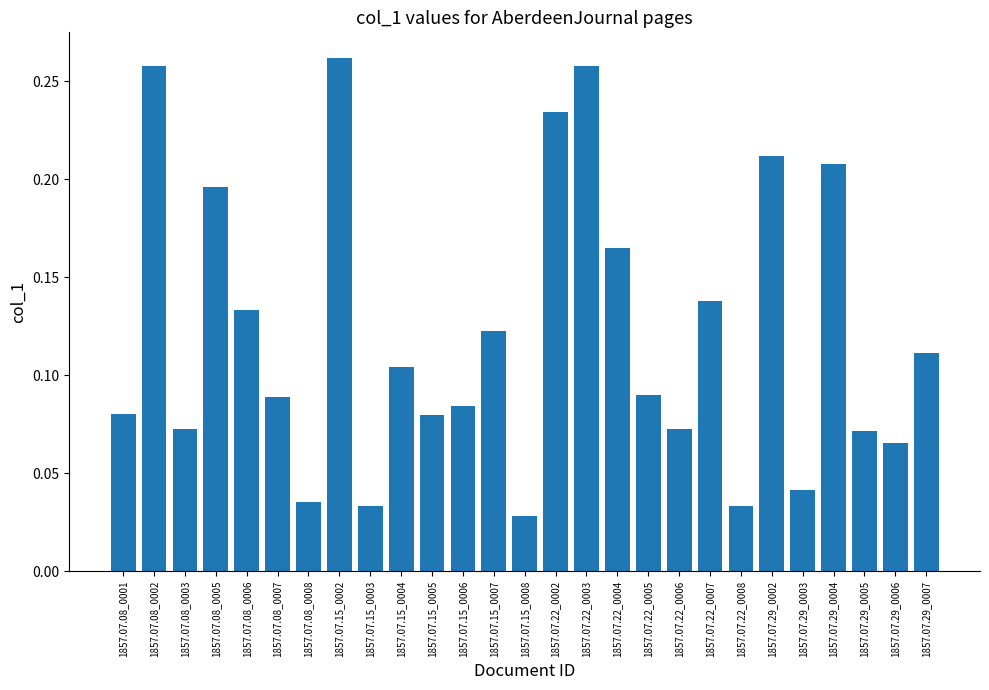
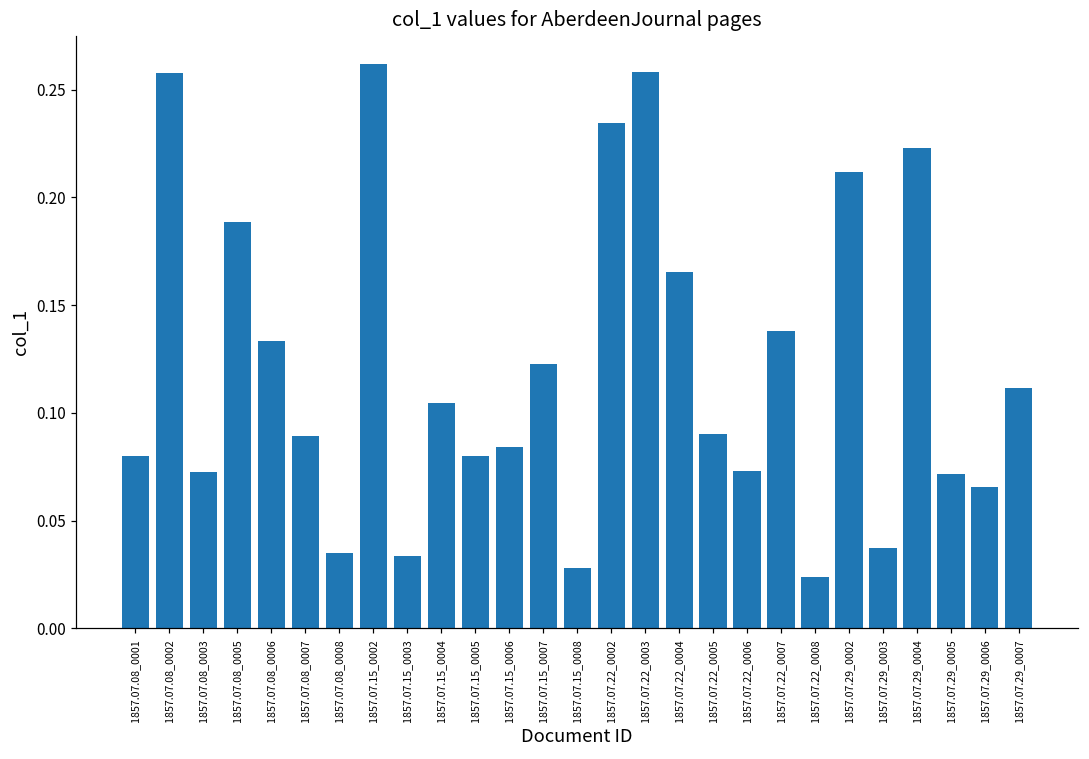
  {
    "1857.07.08_0001": 0.080,
    "1857.07.08_0002": 0.258,
    "1857.07.08_0003": 0.073,
-   "1857.07.08_0005": 0.196,
+   "1857.07.08_0005": 0.189,
    "1857.07.08_0006": 0.133,
    "1857.07.08_0007": 0.089,
    "1857.07.08_0008": 0.035,
    "1857.07.15_0002": 0.262,
    "1857.07.15_0003": 0.034,
    "1857.07.15_0004": 0.104,
    "1857.07.15_0005": 0.080,
    "1857.07.15_0006": 0.084,
    "1857.07.15_0007": 0.123,
    "1857.07.15_0008": 0.028,
    "1857.07.22_0002": 0.234,
    "1857.07.22_0003": 0.258,
    "1857.07.22_0004": 0.165,
    "1857.07.22_0005": 0.090,
    "1857.07.22_0006": 0.073,
    "1857.07.22_0007": 0.138,
-   "1857.07.22_0008": 0.034,
+   "1857.07.22_0008": 0.024,
    "1857.07.29_0002": 0.212,
-   "1857.07.29_0003": 0.041,
-   "1857.07.29_0004": 0.208,
+   "1857.07.29_0003": 0.037,
+   "1857.07.29_0004": 0.223,
    "1857.07.29_0005": 0.071,
    "1857.07.29_0006": 0.066,
    "1857.07.29_0007": 0.112
  }
